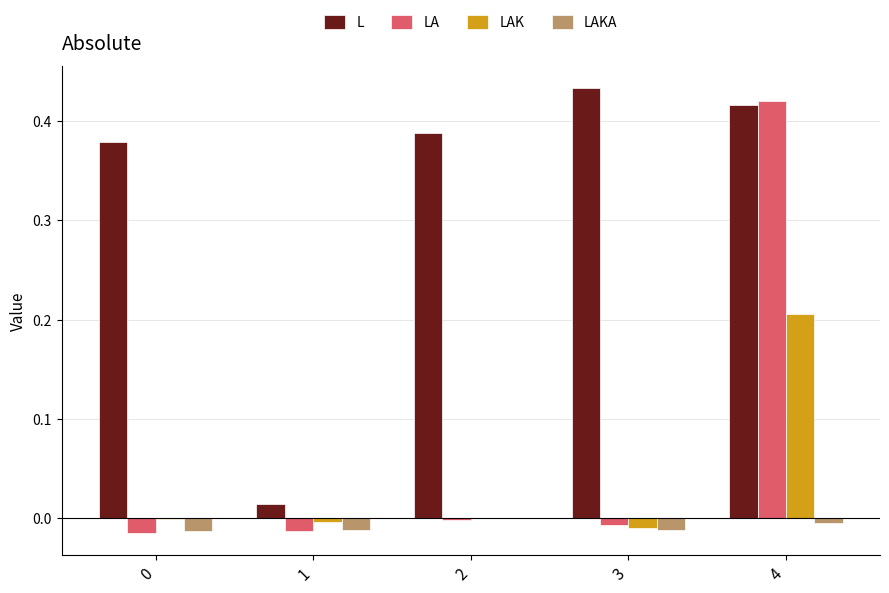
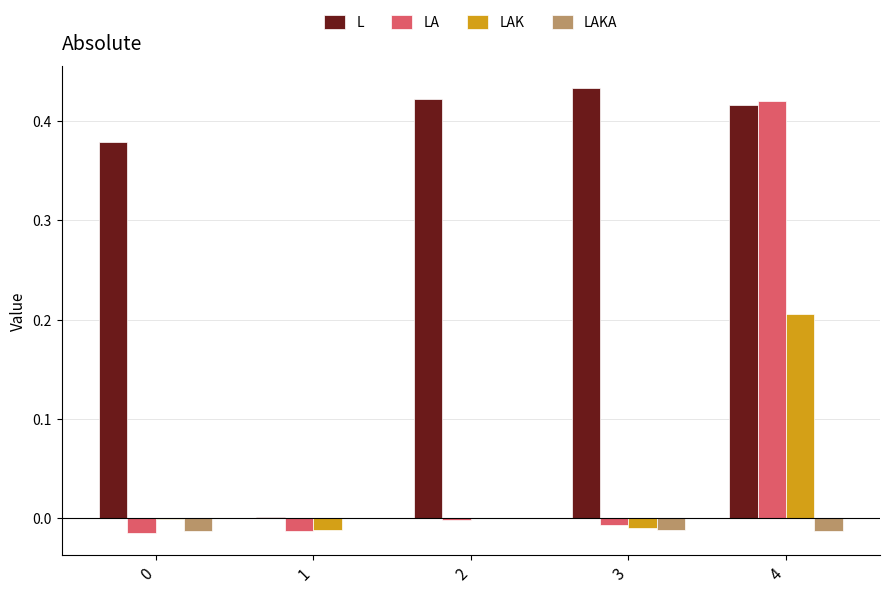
  {
    "L": {
      "0": 0.38,
-     "1": 0.01,
-     "2": 0.39,
+     "1": 0.00,
+     "2": 0.42,
      "3": 0.43,
      "4": 0.42
    },
    "LA": {
      "0": -0.01,
      "1": -0.01,
      "3": -0.01,
      "4": 0.42
    },
    "LAK": {
-     "1": 0.00,
+     "1": -0.01,
      "3": -0.01,
      "4": 0.21
    },
    "LAKA": {
      "0": -0.01,
-     "1": -0.01,
+     "1": 0.00,
      "3": -0.01,
-     "4": 0.00
+     "4": -0.01
    }
  }
